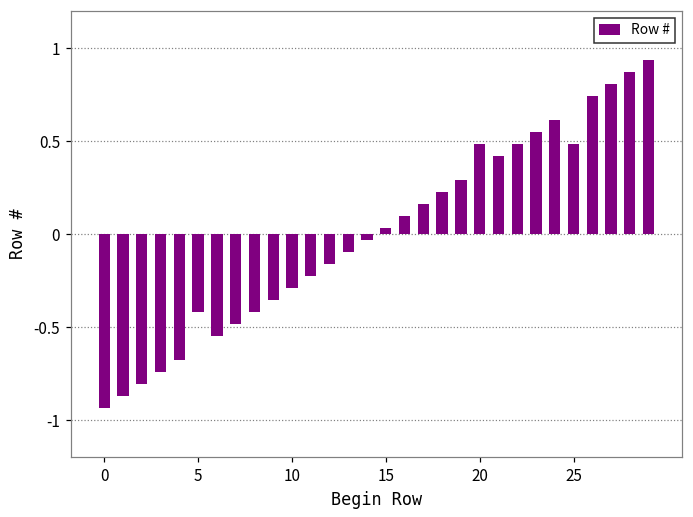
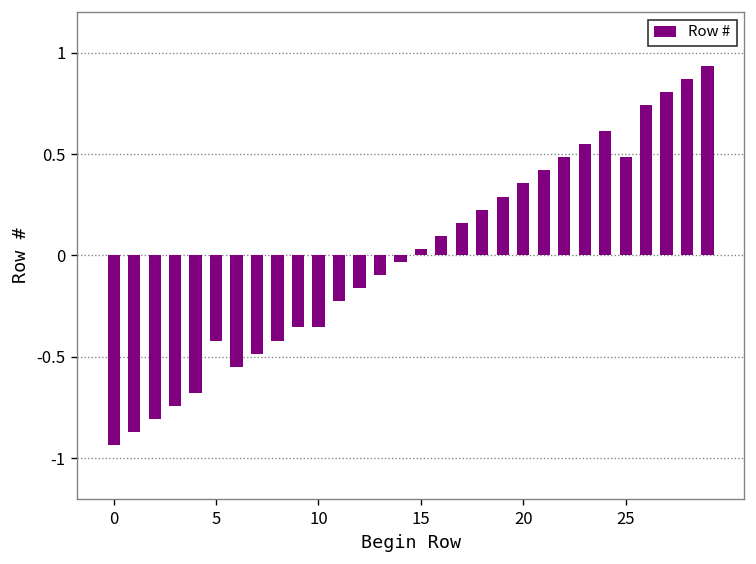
  {
    "0": -0.94,
    "5": -0.42,
-   "10": -0.29,
+   "10": -0.35,
    "15": 0.03,
-   "20": 0.48,
+   "20": 0.35,
    "25": 0.48
  }
